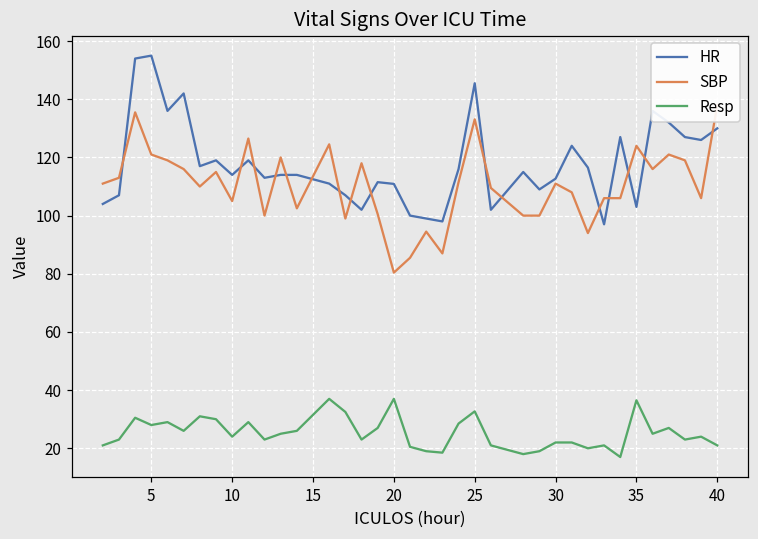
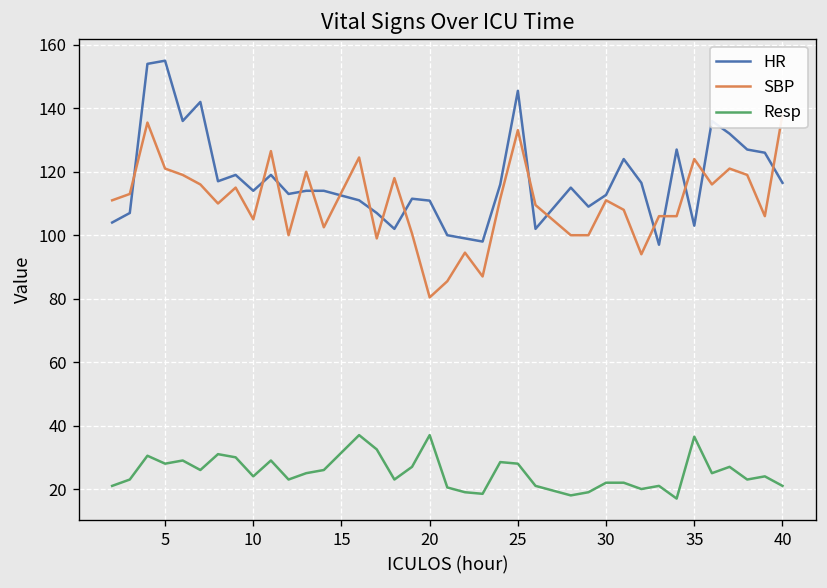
  {
    "HR": {
      "5": 155,
      "10": 114,
      "20": 111,
      "25": 146,
      "30": 113,
      "35": 103,
-     "40": 130
+     "40": 117
    },
    "SBP": {
      "5": 121,
      "10": 105,
      "20": 80,
      "25": 133,
      "30": 111,
      "35": 124
    },
    "Resp": {
      "5": 28,
      "10": 24,
      "20": 37,
-     "25": 33,
+     "25": 28,
      "30": 22,
      "35": 37,
      "40": 21
    }
  }
